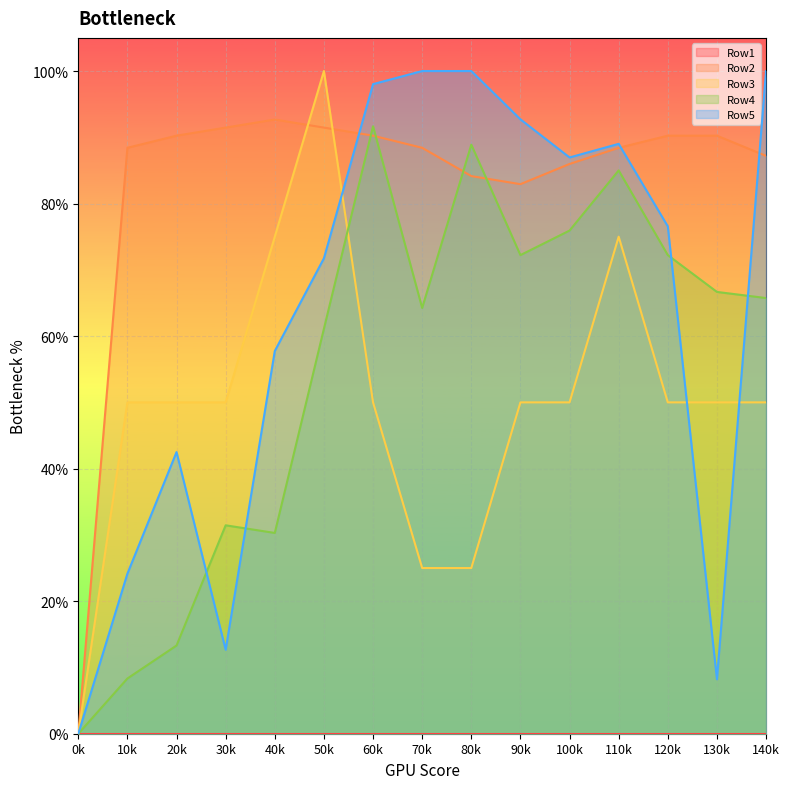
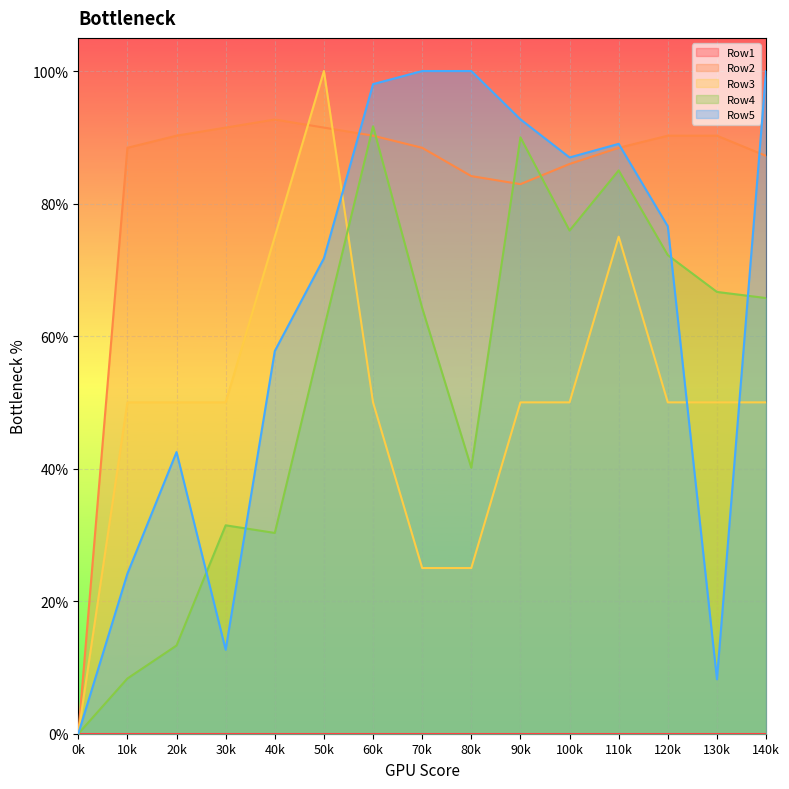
  {
    "Row4": {
      "10k": "8%",
      "20k": "13%",
      "30k": "31%",
      "40k": "30%",
      "50k": "61%",
      "60k": "92%",
      "70k": "64%",
-     "80k": "89%",
-     "90k": "72%",
+     "80k": "40%",
+     "90k": "90%",
      "100k": "76%",
      "110k": "85%",
      "120k": "72%",
      "130k": "67%",
      "140k": "66%"
    },
    "Row5": {
      "10k": "24%",
      "20k": "43%",
      "30k": "13%",
      "40k": "58%",
      "50k": "72%",
      "60k": "98%",
      "70k": "100%",
      "80k": "100%",
      "90k": "93%",
      "100k": "87%",
      "110k": "89%",
      "120k": "77%",
      "130k": "8%",
      "140k": "100%"
    }
  }
